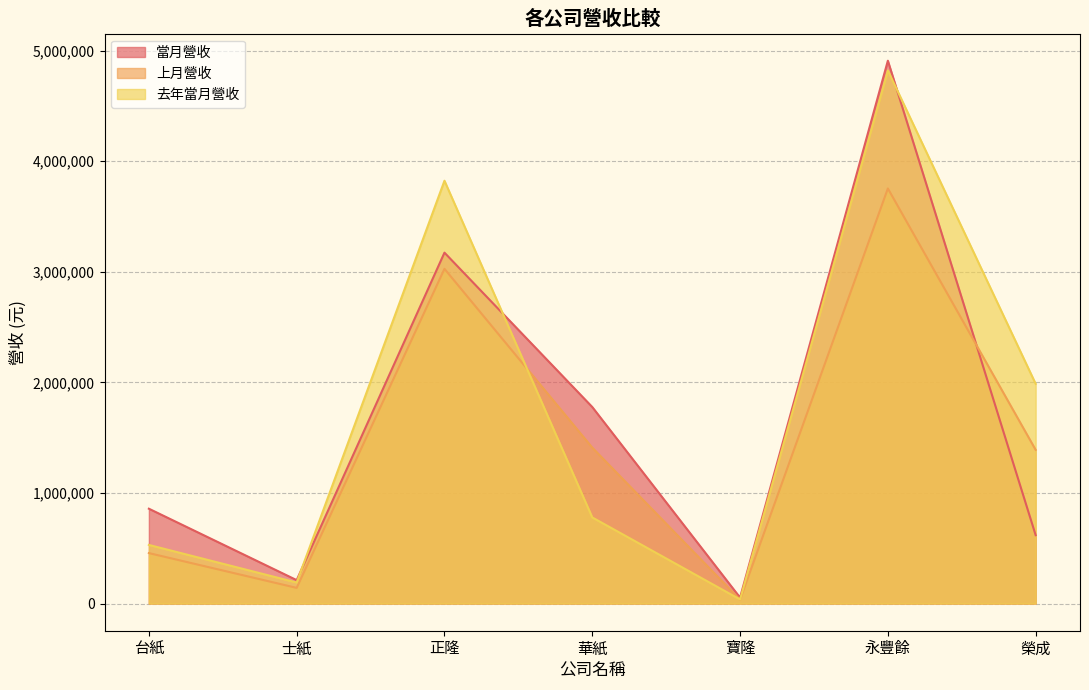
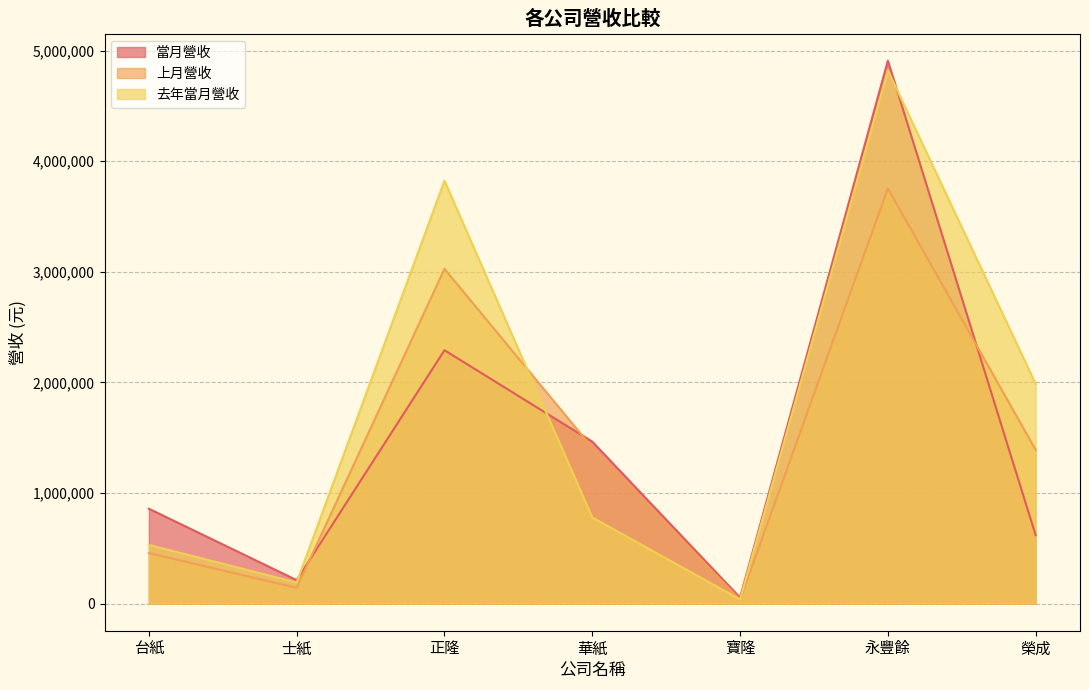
  {
    "當月營收": {
      "台紙": "860,000",
-     "正隆": "3,170,000",
-     "華紙": "1,780,000",
+     "正隆": "2,290,000",
+     "華紙": "1,460,000",
      "永豐餘": "4,910,000",
      "榮成": "620,000"
    }
  }
